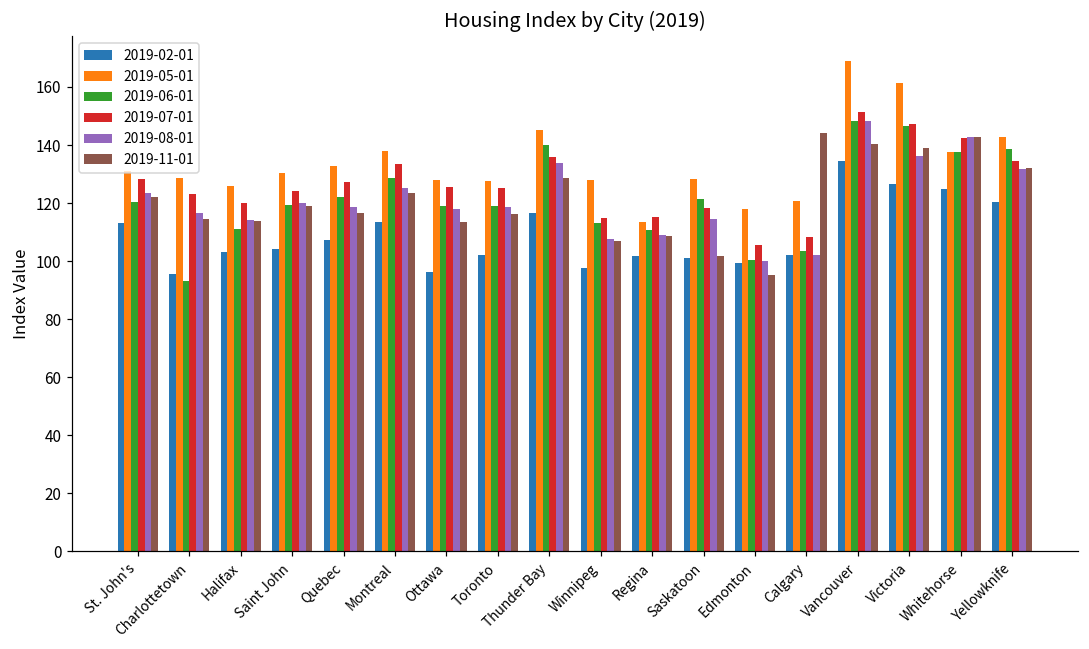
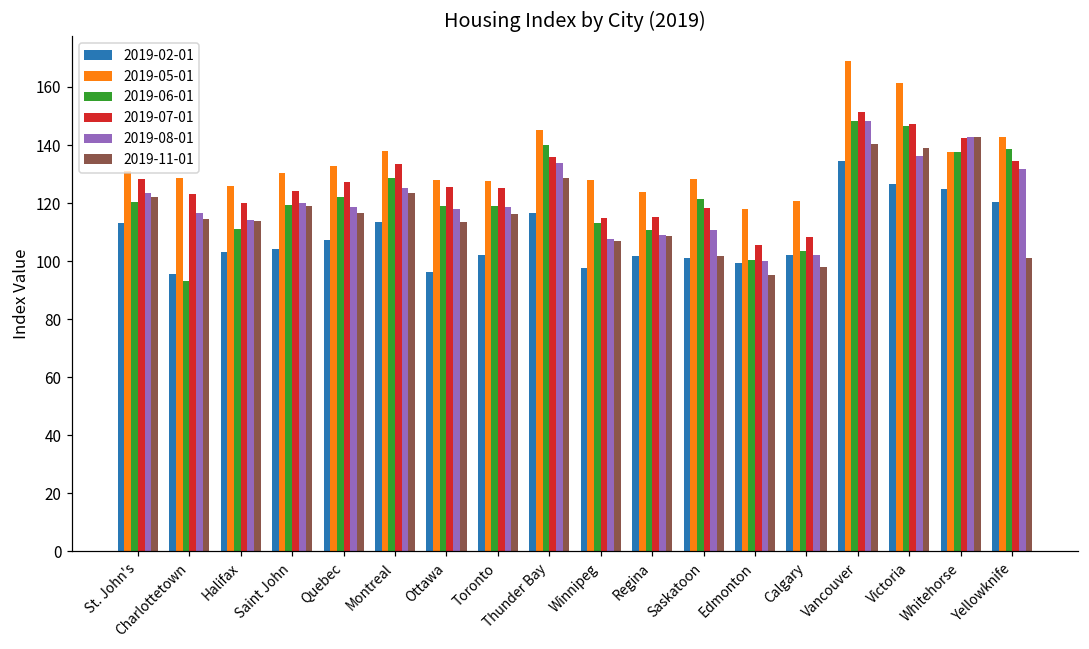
  {
    "2019-02-01": {
      "St. John's": 113,
      "Charlottetown": 96,
      "Halifax": 103,
      "Saint John": 104,
      "Quebec": 107,
      "Montreal": 114,
      "Ottawa": 96,
      "Toronto": 102,
      "Thunder Bay": 117,
      "Winnipeg": 98,
      "Regina": 102,
      "Saskatoon": 101,
      "Edmonton": 99,
      "Calgary": 102,
      "Vancouver": 134,
      "Victoria": 127,
      "Whitehorse": 125,
      "Yellowknife": 120
    },
    "2019-05-01": {
      "Charlottetown": 129,
      "Halifax": 126,
      "Saint John": 130,
      "Quebec": 133,
      "Montreal": 138,
      "Ottawa": 128,
      "Toronto": 128,
      "Thunder Bay": 145,
      "Winnipeg": 128,
-     "Regina": 114,
+     "Regina": 124,
      "Saskatoon": 128,
      "Edmonton": 118,
      "Calgary": 121,
      "Vancouver": 169,
      "Victoria": 161,
      "Whitehorse": 138,
      "Yellowknife": 143
    },
    "2019-06-01": {
      "St. John's": 120,
      "Charlottetown": 93,
      "Halifax": 111,
      "Saint John": 119,
      "Quebec": 122,
      "Montreal": 129,
      "Ottawa": 119,
      "Toronto": 119,
      "Thunder Bay": 140,
      "Winnipeg": 113,
      "Regina": 111,
      "Saskatoon": 122,
      "Edmonton": 100,
      "Calgary": 104,
      "Vancouver": 148,
      "Victoria": 147,
      "Whitehorse": 138,
      "Yellowknife": 139
    },
    "2019-07-01": {
      "St. John's": 128,
      "Charlottetown": 123,
      "Halifax": 120,
      "Saint John": 124,
      "Quebec": 127,
      "Montreal": 133,
      "Ottawa": 125,
      "Toronto": 125,
      "Thunder Bay": 136,
      "Winnipeg": 115,
      "Regina": 115,
      "Saskatoon": 118,
      "Edmonton": 105,
      "Calgary": 108,
      "Vancouver": 152,
      "Victoria": 147,
      "Whitehorse": 142,
      "Yellowknife": 134
    },
    "2019-08-01": {
      "St. John's": 123,
      "Charlottetown": 117,
      "Halifax": 114,
      "Saint John": 120,
      "Quebec": 119,
      "Montreal": 125,
      "Ottawa": 118,
      "Toronto": 119,
      "Thunder Bay": 134,
      "Winnipeg": 108,
      "Regina": 109,
-     "Saskatoon": 115,
+     "Saskatoon": 111,
      "Edmonton": 100,
      "Calgary": 102,
      "Vancouver": 148,
      "Victoria": 136,
      "Whitehorse": 143,
      "Yellowknife": 132
    },
    "2019-11-01": {
      "St. John's": 122,
      "Charlottetown": 114,
      "Halifax": 114,
      "Saint John": 119,
      "Quebec": 117,
      "Montreal": 124,
      "Ottawa": 114,
      "Toronto": 116,
      "Thunder Bay": 129,
      "Winnipeg": 107,
      "Regina": 109,
      "Saskatoon": 102,
      "Edmonton": 95,
-     "Calgary": 144,
+     "Calgary": 98,
      "Vancouver": 141,
      "Victoria": 139,
      "Whitehorse": 143,
-     "Yellowknife": 132
+     "Yellowknife": 101
    }
  }
